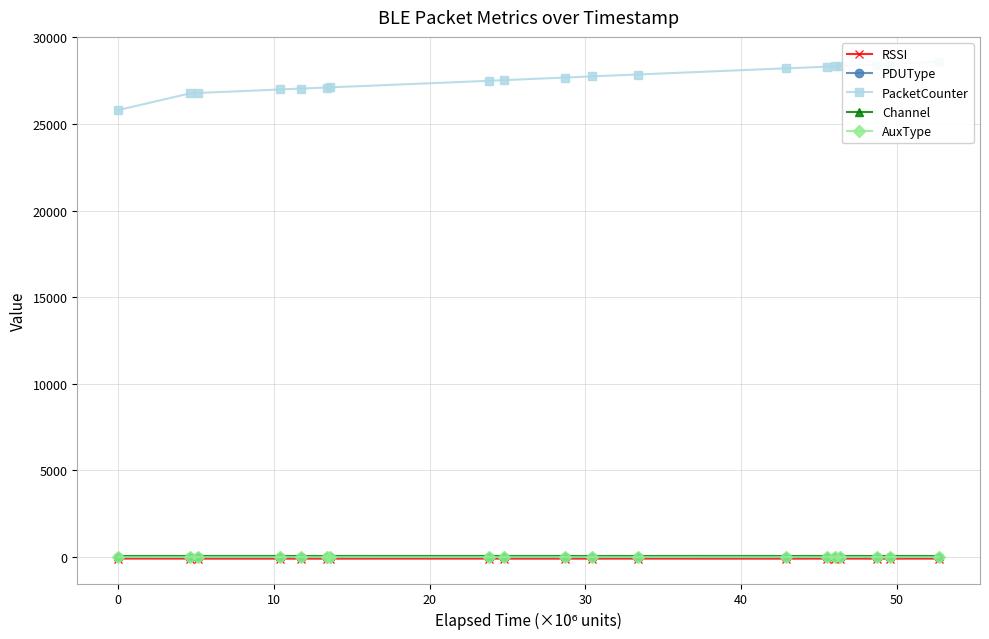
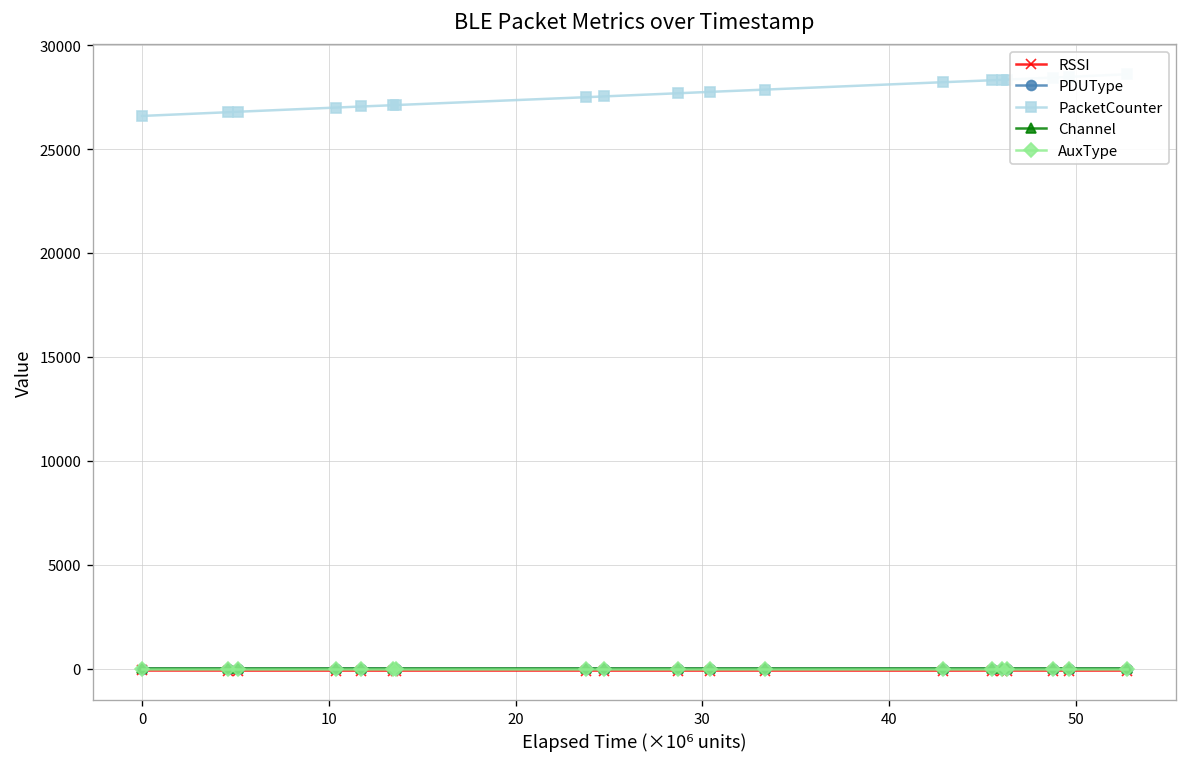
  {
    "PacketCounter": {
-     "0": 25800
+     "0": 26600
    }
  }
